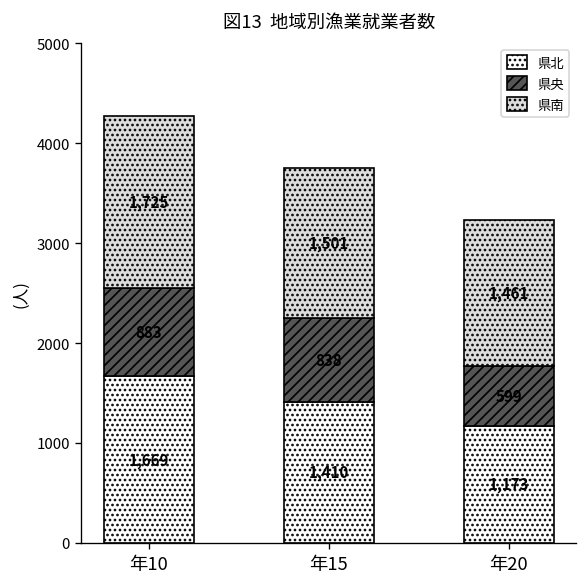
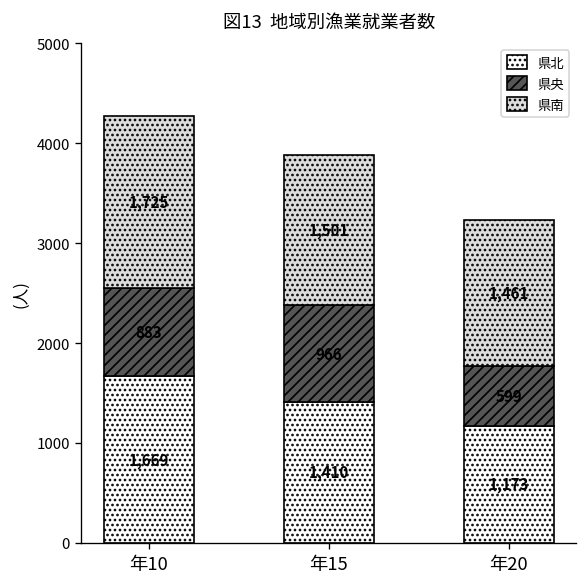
  {
    "県央": {
      "年10": 883,
-     "年15": 838,
+     "年15": 966,
      "年20": 599
    }
  }
